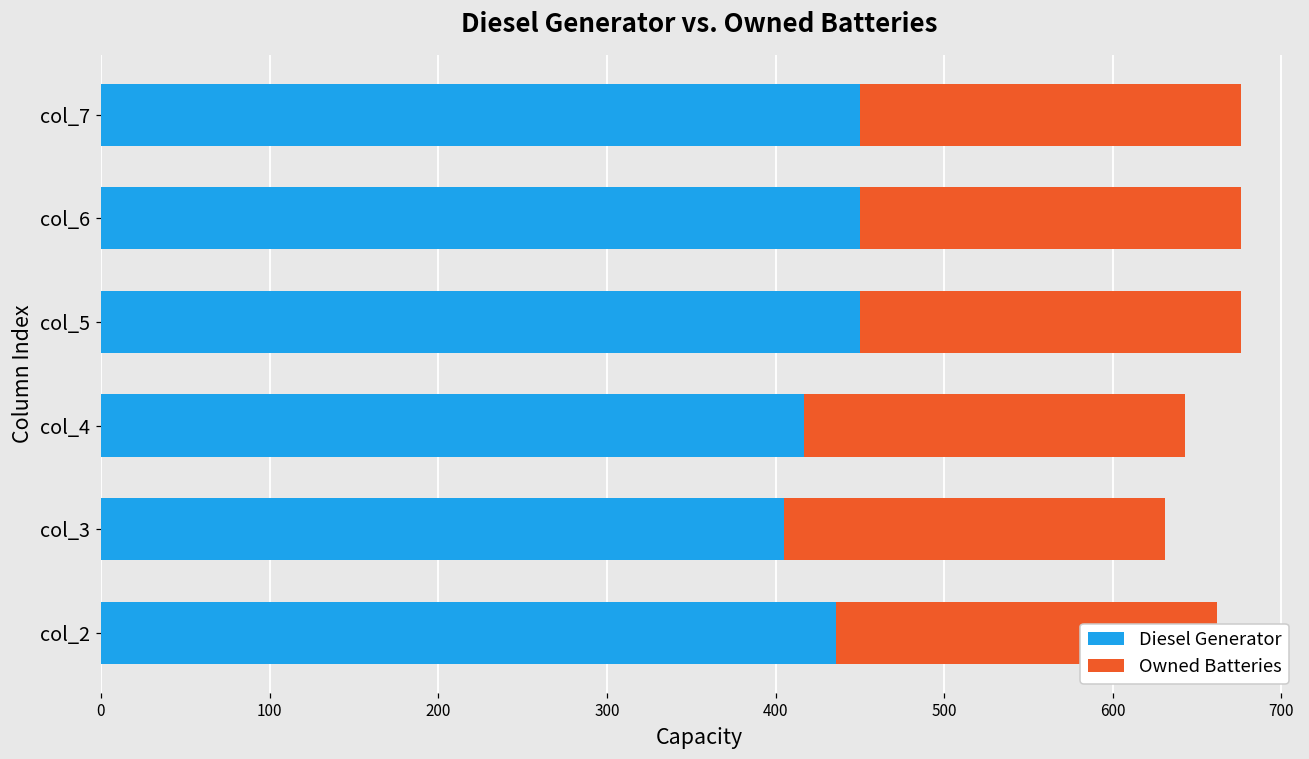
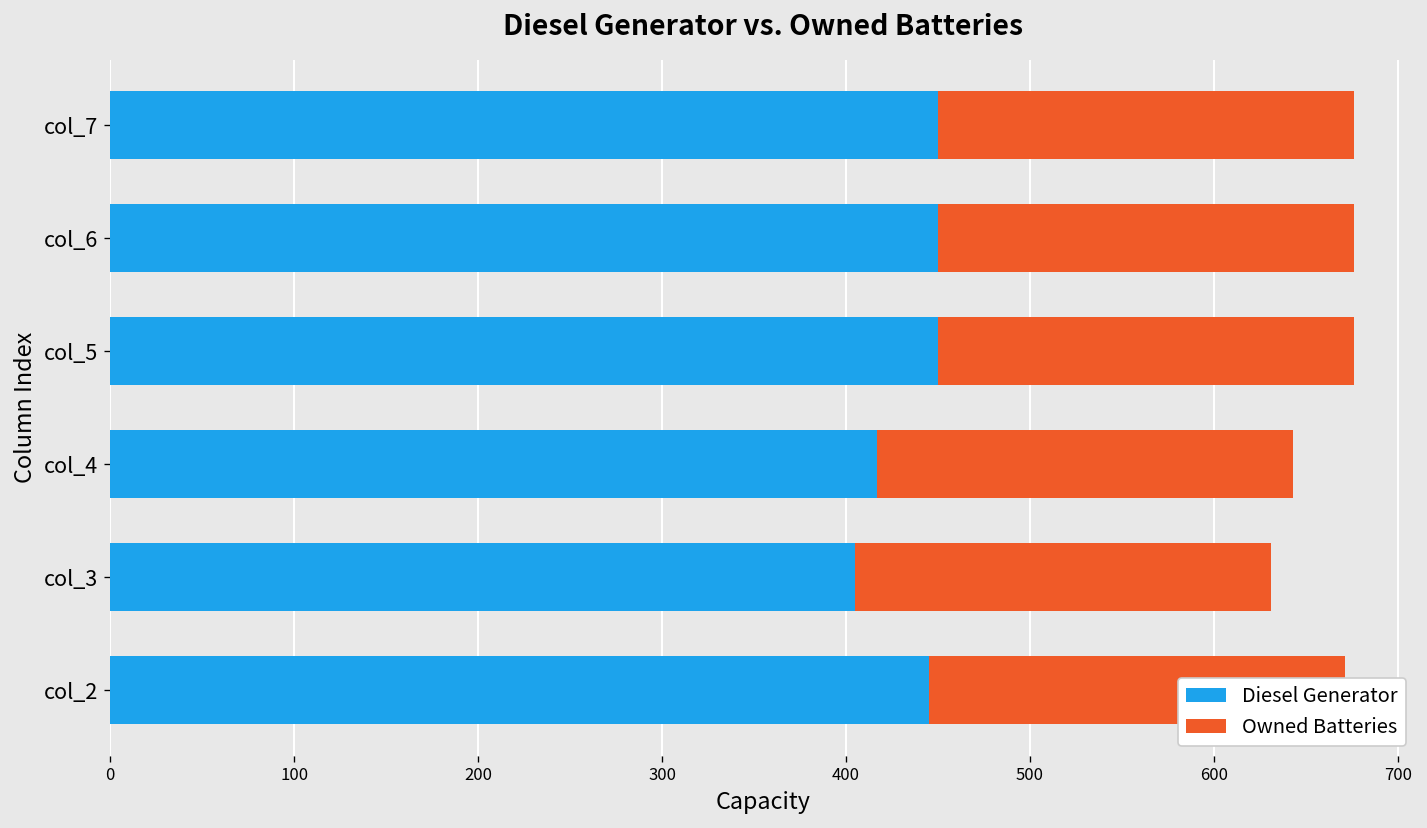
  {
    "Diesel Generator": {
      "col_7": 450,
      "col_6": 450,
      "col_5": 450,
      "col_4": 417,
      "col_3": 405,
-     "col_2": 436
+     "col_2": 445
    },
    "Owned Batteries": {
      "col_7": 226,
      "col_6": 226,
      "col_5": 226,
      "col_4": 226,
      "col_3": 226
    }
  }
